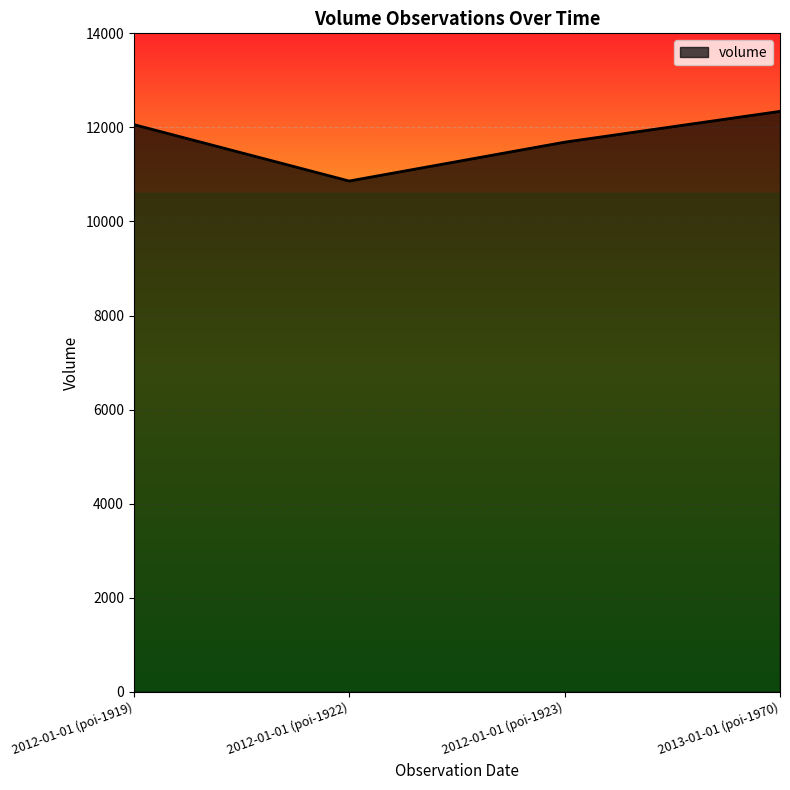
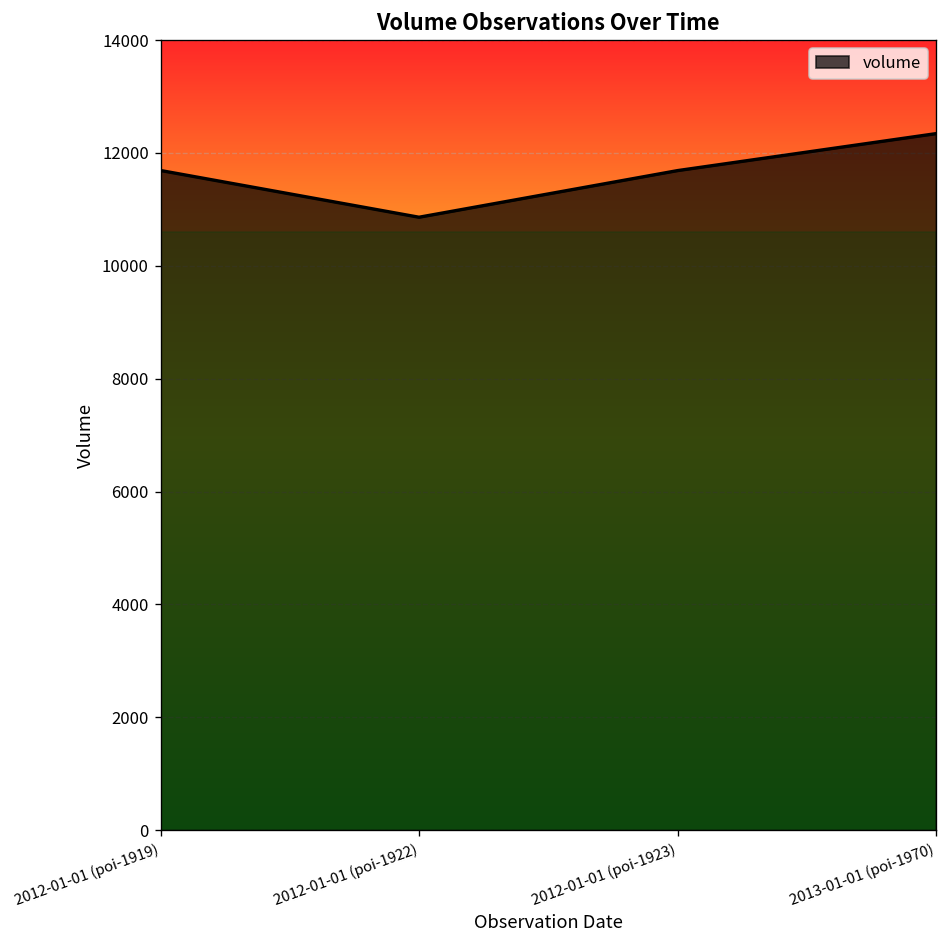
  {
-   "2012-01-01 (poi-1919)": 12100,
+   "2012-01-01 (poi-1919)": 11700,
    "2012-01-01 (poi-1922)": 10900,
    "2012-01-01 (poi-1923)": 11700,
    "2013-01-01 (poi-1970)": 12300
  }
